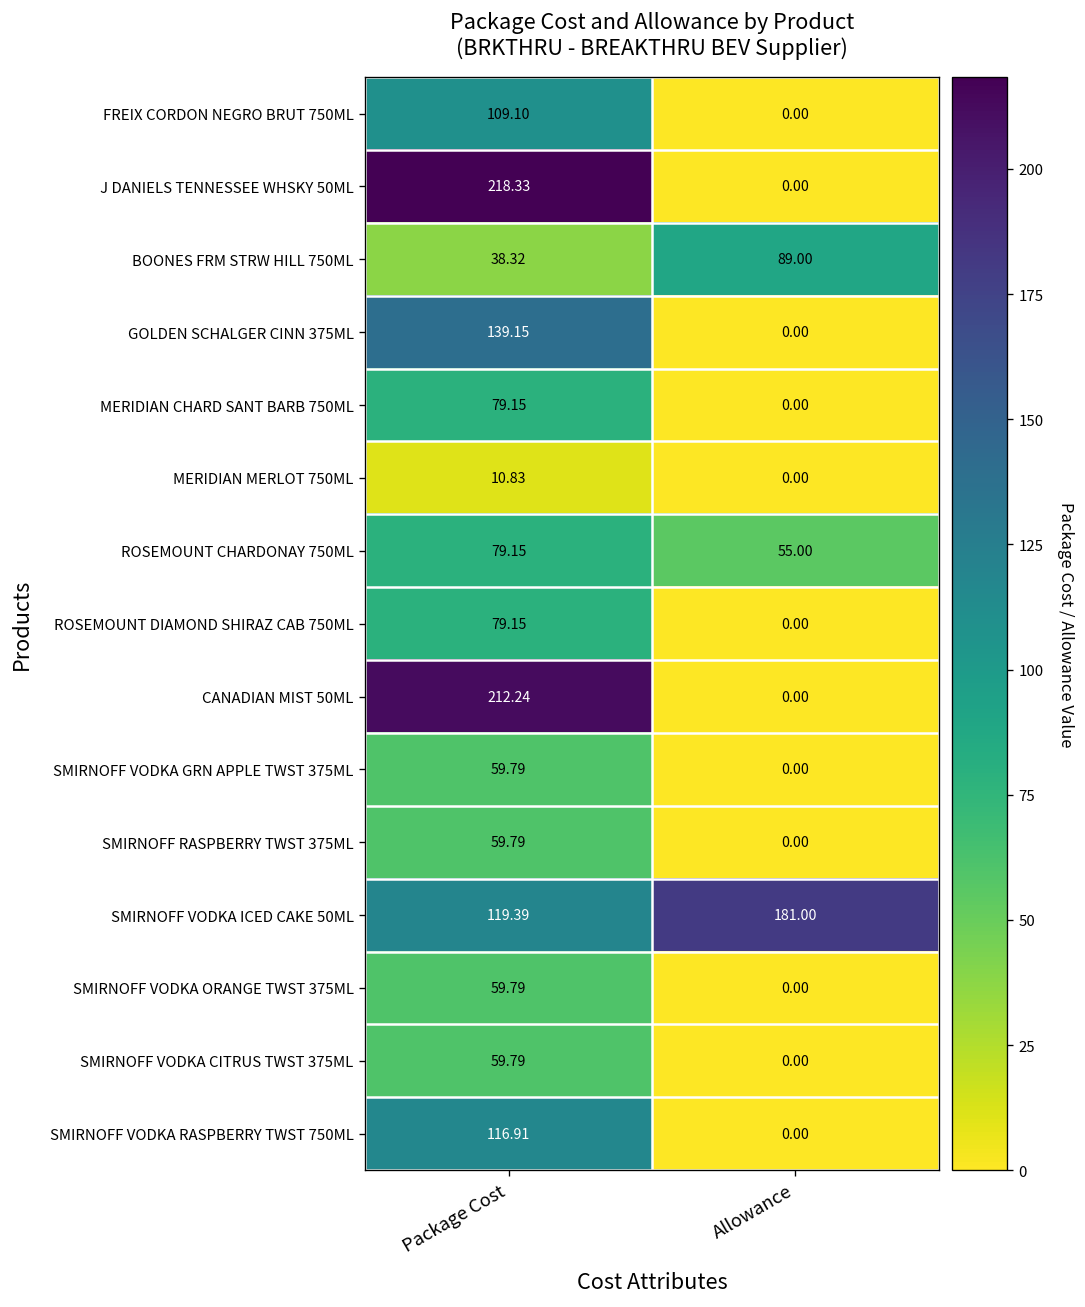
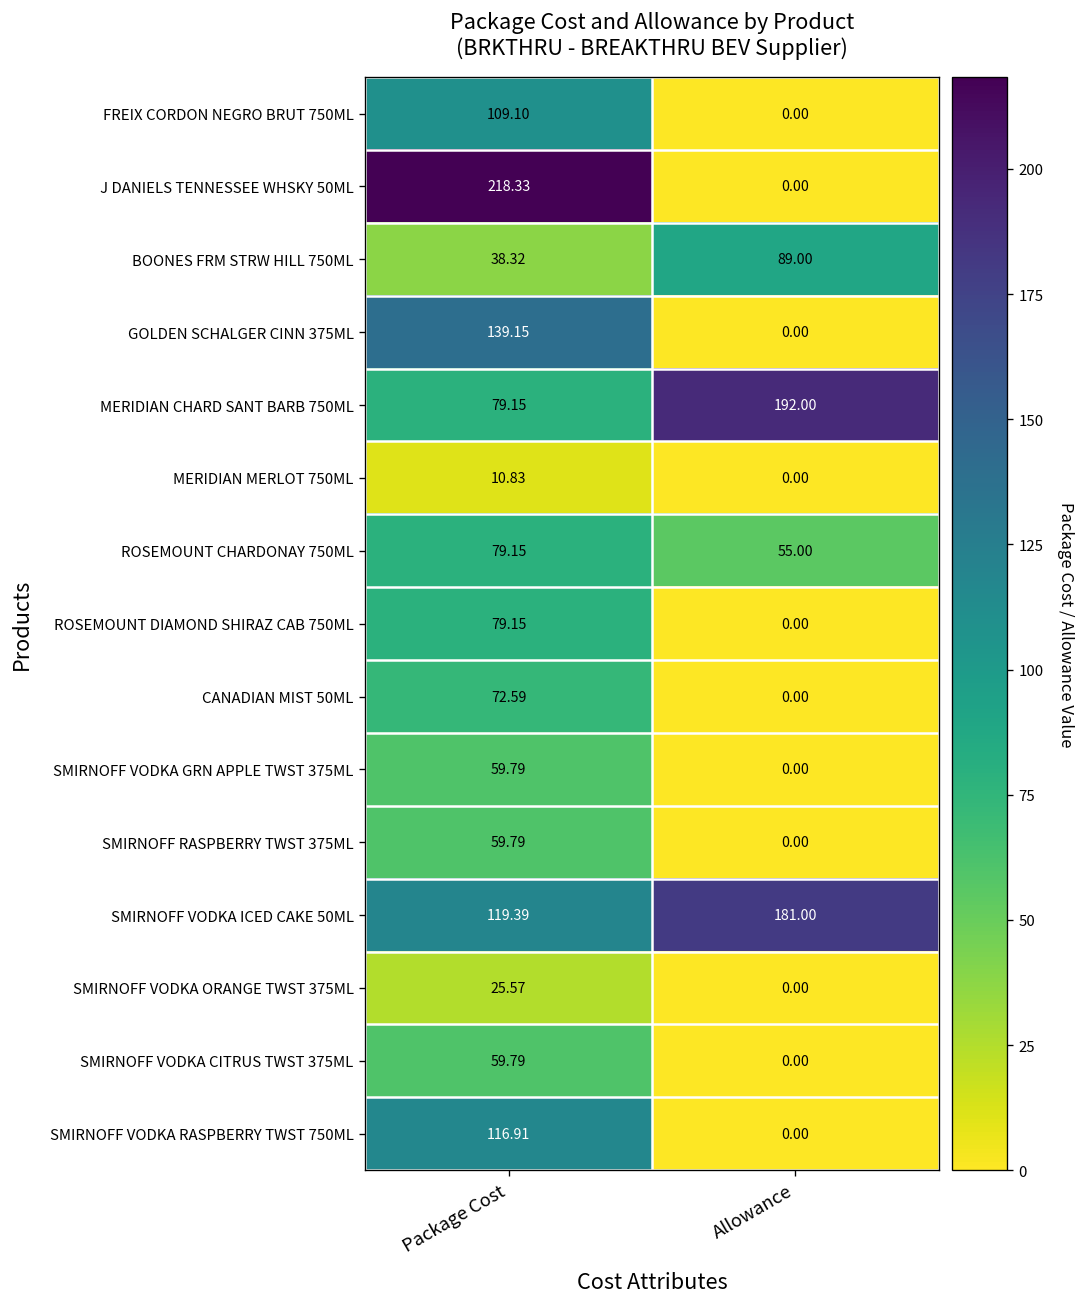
  {
    "FREIX CORDON NEGRO BRUT 750ML": {
      "Package Cost": 109.10,
      "Allowance": 0.00
    },
    "J DANIELS TENNESSEE WHSKY 50ML": {
      "Package Cost": 218.33,
      "Allowance": 0.00
    },
    "BOONES FRM STRW HILL 750ML": {
      "Package Cost": 38.32,
      "Allowance": 89.00
    },
    "GOLDEN SCHALGER CINN 375ML": {
      "Package Cost": 139.15,
      "Allowance": 0.00
    },
    "MERIDIAN CHARD SANT BARB 750ML": {
      "Package Cost": 79.15,
-     "Allowance": 0.00
+     "Allowance": 192.00
    },
    "MERIDIAN MERLOT 750ML": {
      "Package Cost": 10.83,
      "Allowance": 0.00
    },
    "ROSEMOUNT CHARDONAY 750ML": {
      "Package Cost": 79.15,
      "Allowance": 55.00
    },
    "ROSEMOUNT DIAMOND SHIRAZ CAB 750ML": {
      "Package Cost": 79.15,
      "Allowance": 0.00
    },
    "CANADIAN MIST 50ML": {
-     "Package Cost": 212.24,
+     "Package Cost": 72.59,
      "Allowance": 0.00
    },
    "SMIRNOFF VODKA GRN APPLE TWST 375ML": {
      "Package Cost": 59.79,
      "Allowance": 0.00
    },
    "SMIRNOFF RASPBERRY TWST 375ML": {
      "Package Cost": 59.79,
      "Allowance": 0.00
    },
    "SMIRNOFF VODKA ICED CAKE 50ML": {
      "Package Cost": 119.39,
      "Allowance": 181.00
    },
    "SMIRNOFF VODKA ORANGE TWST 375ML": {
-     "Package Cost": 59.79,
+     "Package Cost": 25.57,
      "Allowance": 0.00
    },
    "SMIRNOFF VODKA CITRUS TWST 375ML": {
      "Package Cost": 59.79,
      "Allowance": 0.00
    },
    "SMIRNOFF VODKA RASPBERRY TWST 750ML": {
      "Package Cost": 116.91,
      "Allowance": 0.00
    }
  }
